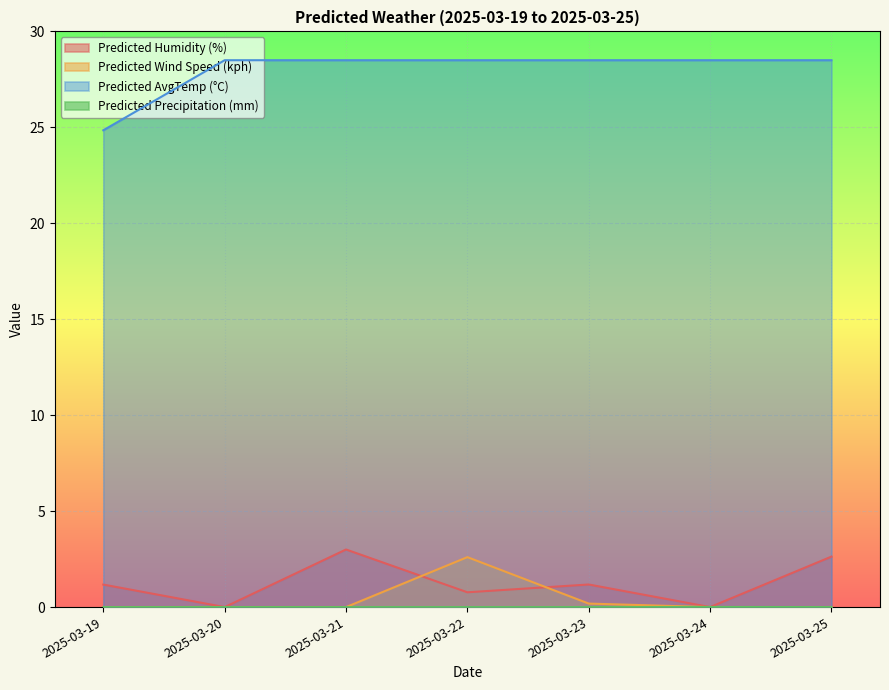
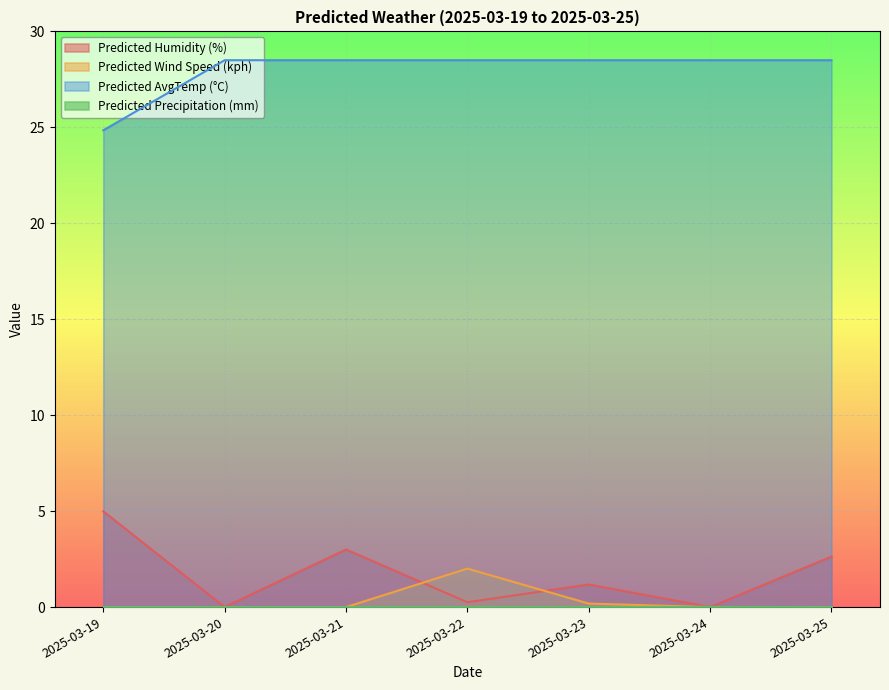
  {
    "Predicted Humidity (%)": {
-     "2025-03-19": 1.2,
+     "2025-03-19": 5.0,
      "2025-03-21": 3.0,
-     "2025-03-22": 0.8,
+     "2025-03-22": 0.3,
      "2025-03-23": 1.2,
      "2025-03-25": 2.6
    },
    "Predicted Wind Speed (kph)": {
-     "2025-03-22": 2.6,
+     "2025-03-22": 2.0,
      "2025-03-23": 0.2
    },
    "Predicted AvgTemp (°C)": {
      "2025-03-19": 24.8,
      "2025-03-21": 28.5,
      "2025-03-22": 28.5,
      "2025-03-23": 28.5,
      "2025-03-24": 28.5,
      "2025-03-25": 28.5
    },
    "Predicted Precipitation (mm)": {
      "2025-03-22": 0.0,
      "2025-03-23": 0.0
    }
  }
